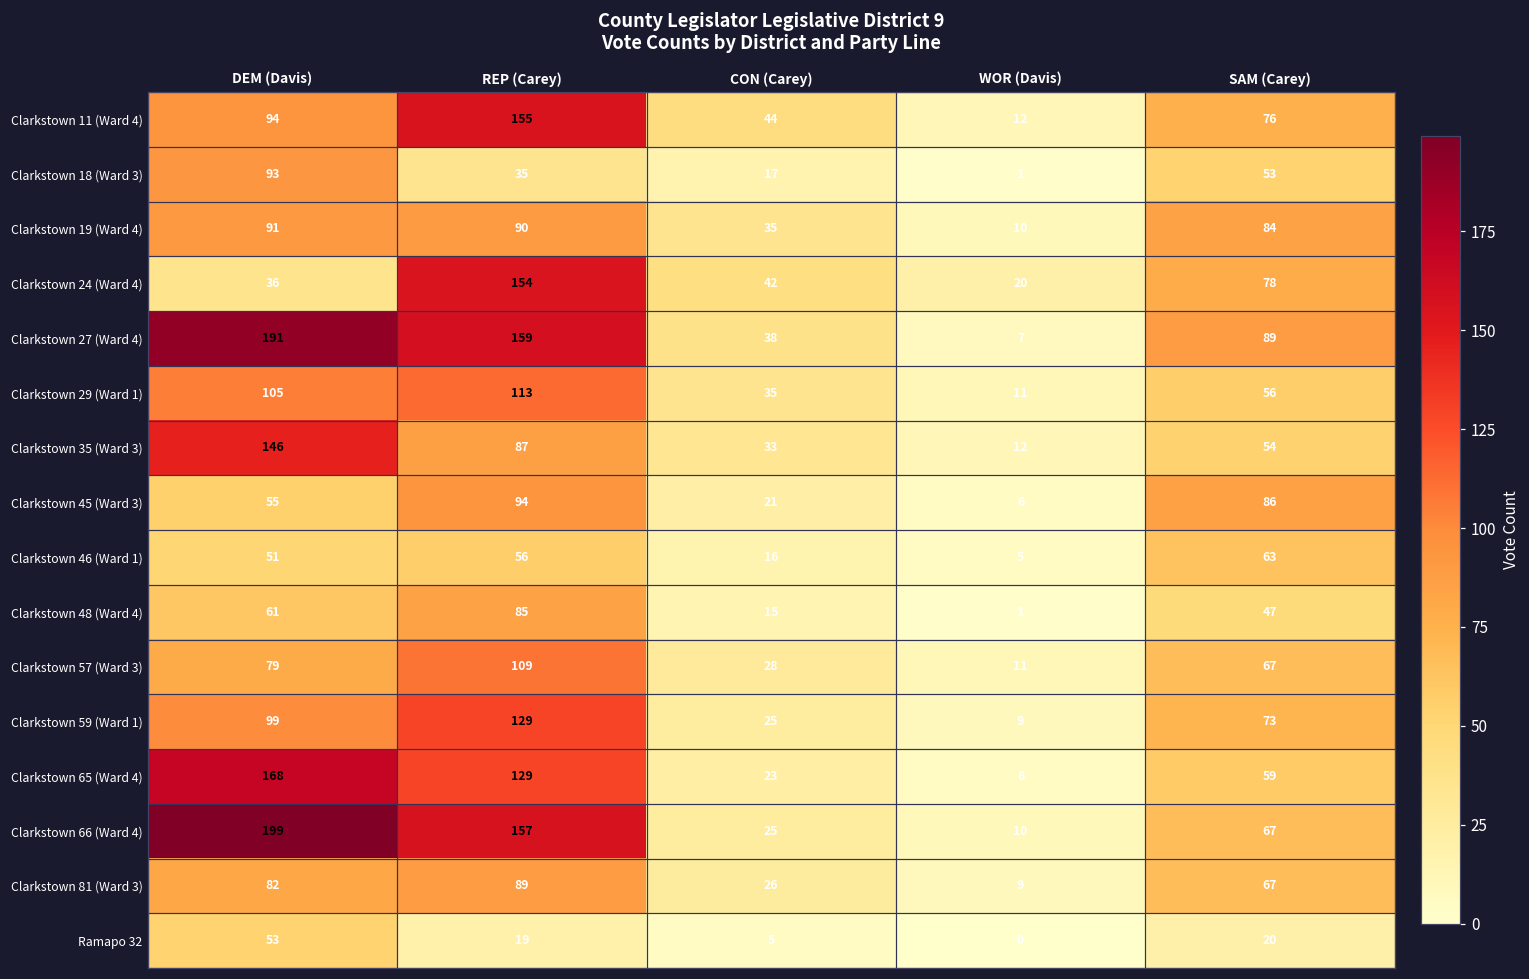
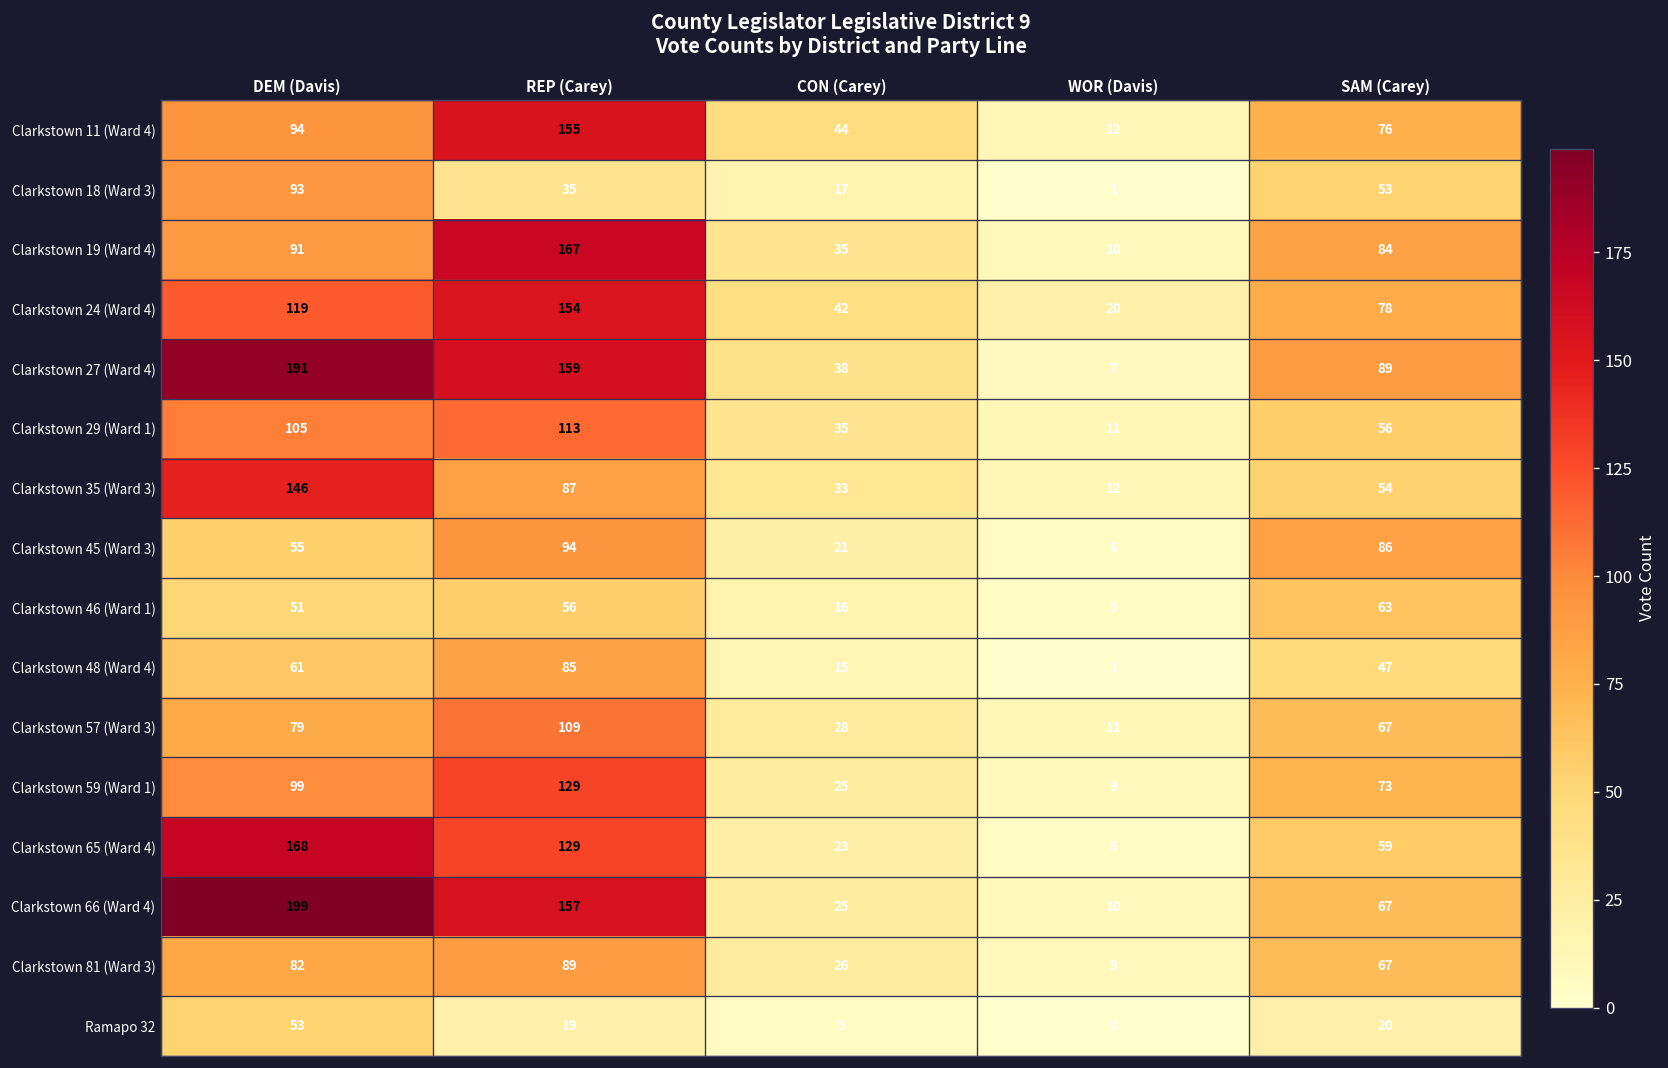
  {
    "Clarkstown 11 (Ward 4)": {
      "DEM (Davis)": 94,
      "REP (Carey)": 155,
      "CON (Carey)": 44,
      "WOR (Davis)": 12,
      "SAM (Carey)": 76
    },
    "Clarkstown 18 (Ward 3)": {
      "DEM (Davis)": 93,
      "REP (Carey)": 35,
      "CON (Carey)": 17,
      "WOR (Davis)": 1,
      "SAM (Carey)": 53
    },
    "Clarkstown 19 (Ward 4)": {
      "DEM (Davis)": 91,
-     "REP (Carey)": 90,
+     "REP (Carey)": 167,
      "CON (Carey)": 35,
      "WOR (Davis)": 10,
      "SAM (Carey)": 84
    },
    "Clarkstown 24 (Ward 4)": {
-     "DEM (Davis)": 36,
+     "DEM (Davis)": 119,
      "REP (Carey)": 154,
      "CON (Carey)": 42,
      "WOR (Davis)": 20,
      "SAM (Carey)": 78
    },
    "Clarkstown 27 (Ward 4)": {
      "DEM (Davis)": 191,
      "REP (Carey)": 159,
      "CON (Carey)": 38,
      "WOR (Davis)": 7,
      "SAM (Carey)": 89
    },
    "Clarkstown 29 (Ward 1)": {
      "DEM (Davis)": 105,
      "REP (Carey)": 113,
      "CON (Carey)": 35,
      "WOR (Davis)": 11,
      "SAM (Carey)": 56
    },
    "Clarkstown 35 (Ward 3)": {
      "DEM (Davis)": 146,
      "REP (Carey)": 87,
      "CON (Carey)": 33,
      "WOR (Davis)": 12,
      "SAM (Carey)": 54
    },
    "Clarkstown 45 (Ward 3)": {
      "DEM (Davis)": 55,
      "REP (Carey)": 94,
      "CON (Carey)": 21,
      "WOR (Davis)": 6,
      "SAM (Carey)": 86
    },
    "Clarkstown 46 (Ward 1)": {
      "DEM (Davis)": 51,
      "REP (Carey)": 56,
      "CON (Carey)": 16,
      "WOR (Davis)": 5,
      "SAM (Carey)": 63
    },
    "Clarkstown 48 (Ward 4)": {
      "DEM (Davis)": 61,
      "REP (Carey)": 85,
      "CON (Carey)": 15,
      "WOR (Davis)": 1,
      "SAM (Carey)": 47
    },
    "Clarkstown 57 (Ward 3)": {
      "DEM (Davis)": 79,
      "REP (Carey)": 109,
      "CON (Carey)": 28,
      "WOR (Davis)": 11,
      "SAM (Carey)": 67
    },
    "Clarkstown 59 (Ward 1)": {
      "DEM (Davis)": 99,
      "REP (Carey)": 129,
      "CON (Carey)": 25,
      "WOR (Davis)": 9,
      "SAM (Carey)": 73
    },
    "Clarkstown 65 (Ward 4)": {
      "DEM (Davis)": 168,
      "REP (Carey)": 129,
      "CON (Carey)": 23,
      "WOR (Davis)": 6,
      "SAM (Carey)": 59
    },
    "Clarkstown 66 (Ward 4)": {
      "DEM (Davis)": 199,
      "REP (Carey)": 157,
      "CON (Carey)": 25,
      "WOR (Davis)": 10,
      "SAM (Carey)": 67
    },
    "Clarkstown 81 (Ward 3)": {
      "DEM (Davis)": 82,
      "REP (Carey)": 89,
      "CON (Carey)": 26,
      "WOR (Davis)": 9,
      "SAM (Carey)": 67
    },
    "Ramapo 32": {
      "DEM (Davis)": 53,
      "REP (Carey)": 19,
      "CON (Carey)": 5,
      "WOR (Davis)": 0,
      "SAM (Carey)": 20
    }
  }
